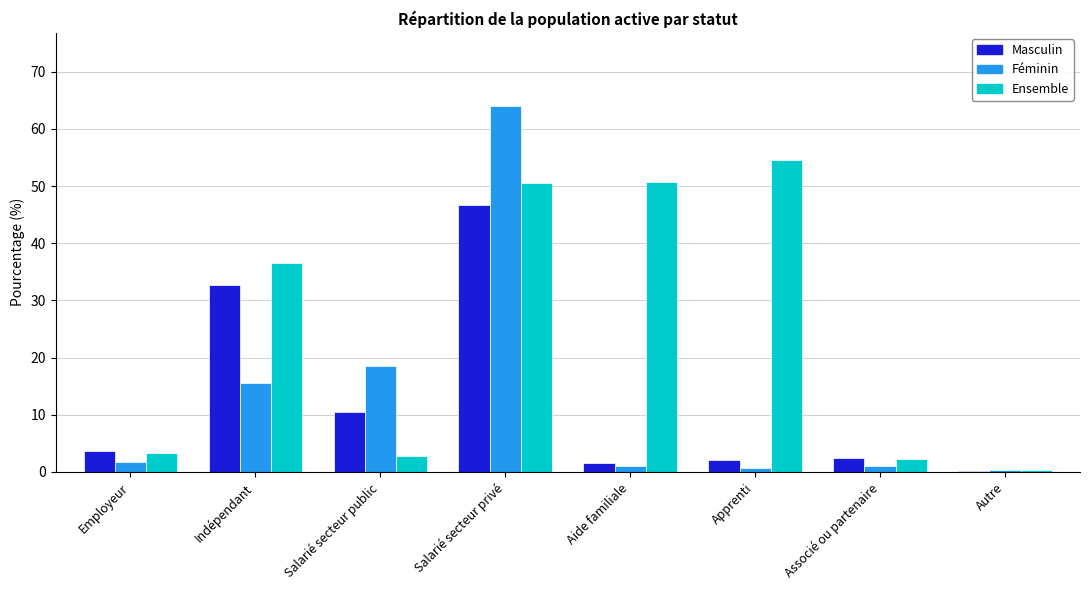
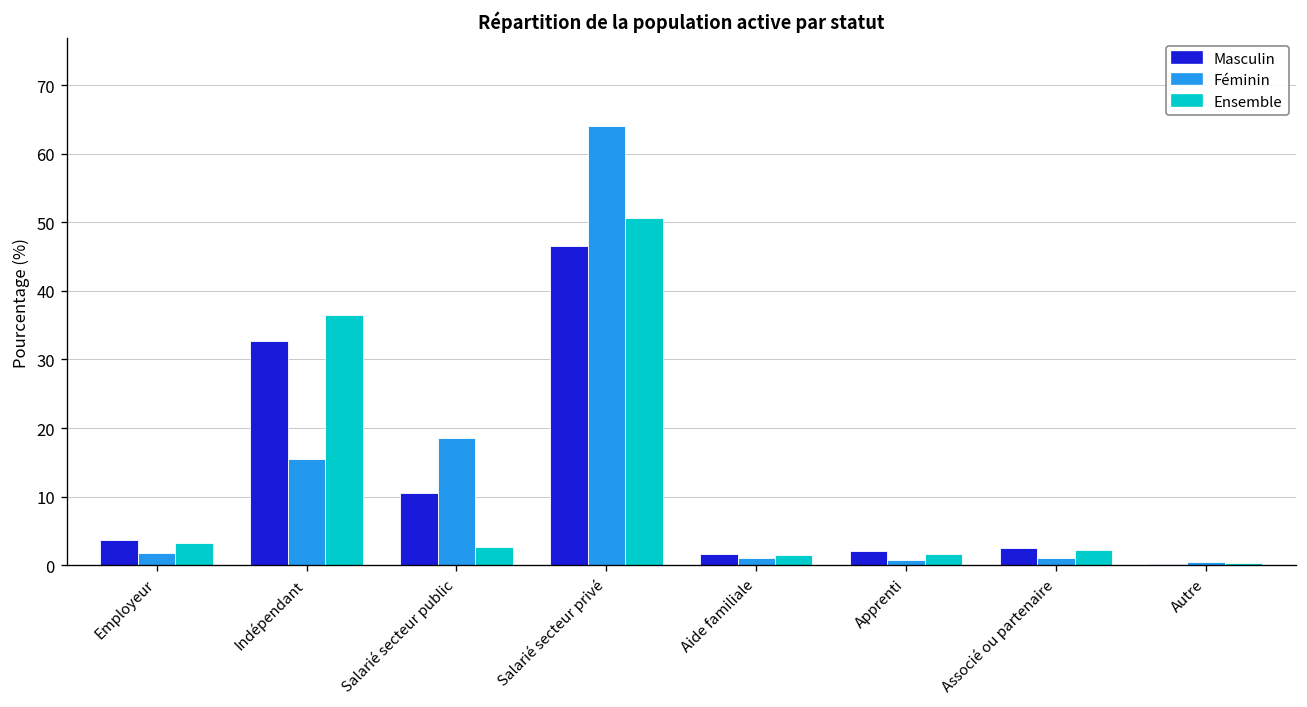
  {
    "Masculin": {
      "Employeur": 4,
      "Indépendant": 33,
      "Salarié secteur public": 11,
      "Salarié secteur privé": 47,
      "Aide familiale": 2,
      "Apprenti": 2,
      "Associé ou partenaire": 3
    },
    "Féminin": {
      "Employeur": 2,
      "Indépendant": 16,
      "Salarié secteur public": 19,
      "Salarié secteur privé": 64,
      "Aide familiale": 1,
      "Apprenti": 1,
      "Associé ou partenaire": 1
    },
    "Ensemble": {
      "Employeur": 3,
      "Indépendant": 37,
      "Salarié secteur public": 3,
      "Salarié secteur privé": 51,
-     "Aide familiale": 51,
-     "Apprenti": 55,
+     "Aide familiale": 2,
+     "Apprenti": 2,
      "Associé ou partenaire": 2
    }
  }
